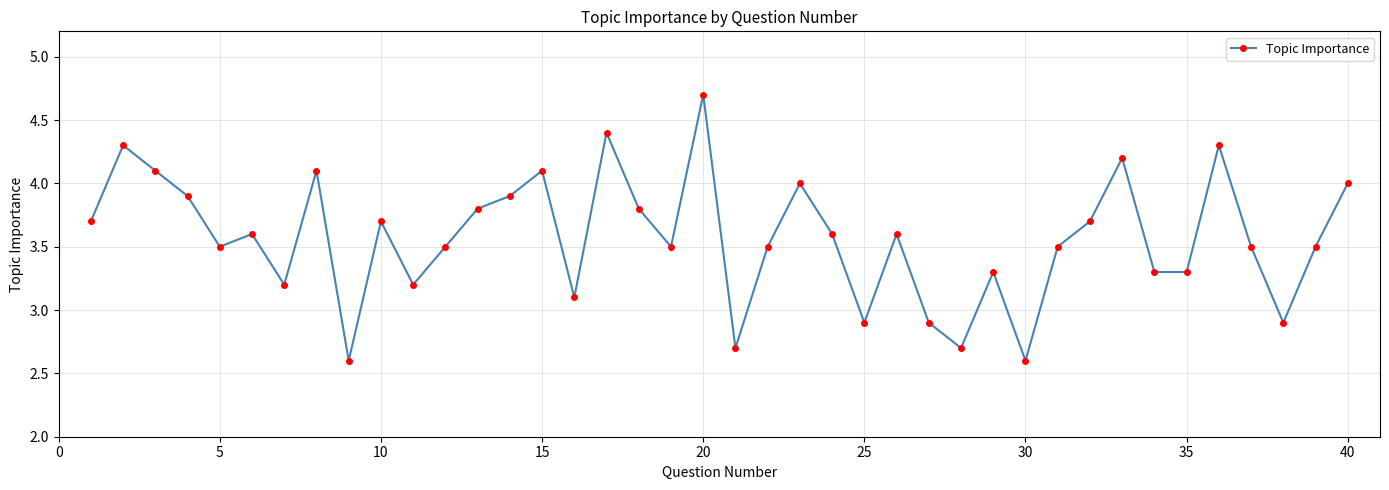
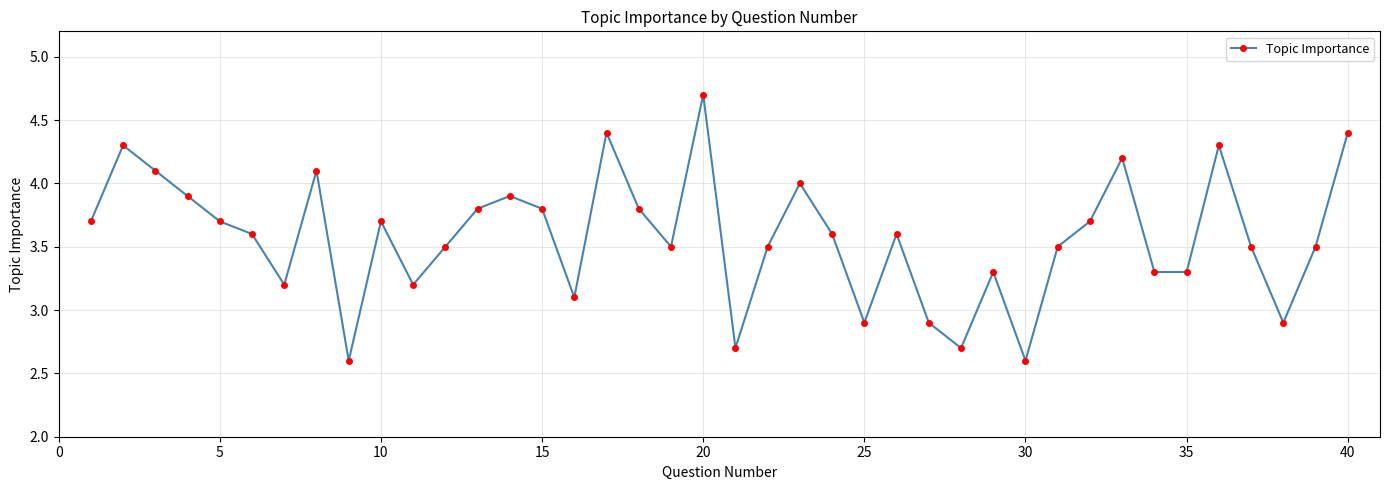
  {
-   "5": 3.5,
+   "5": 3.7,
    "10": 3.7,
-   "15": 4.1,
+   "15": 3.8,
    "20": 4.7,
    "25": 2.9,
    "30": 2.6,
    "35": 3.3,
-   "40": 4.0
+   "40": 4.4
  }
